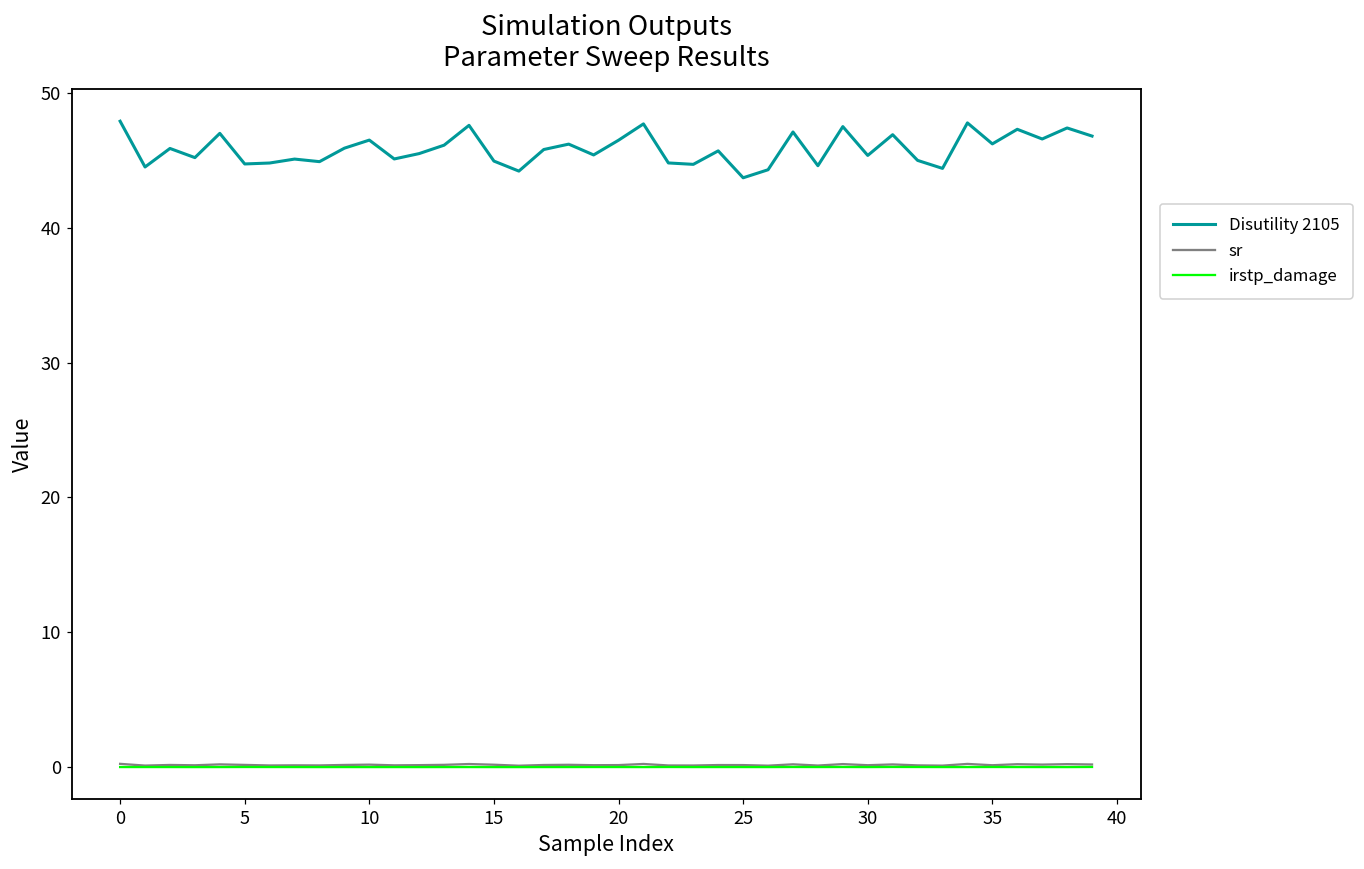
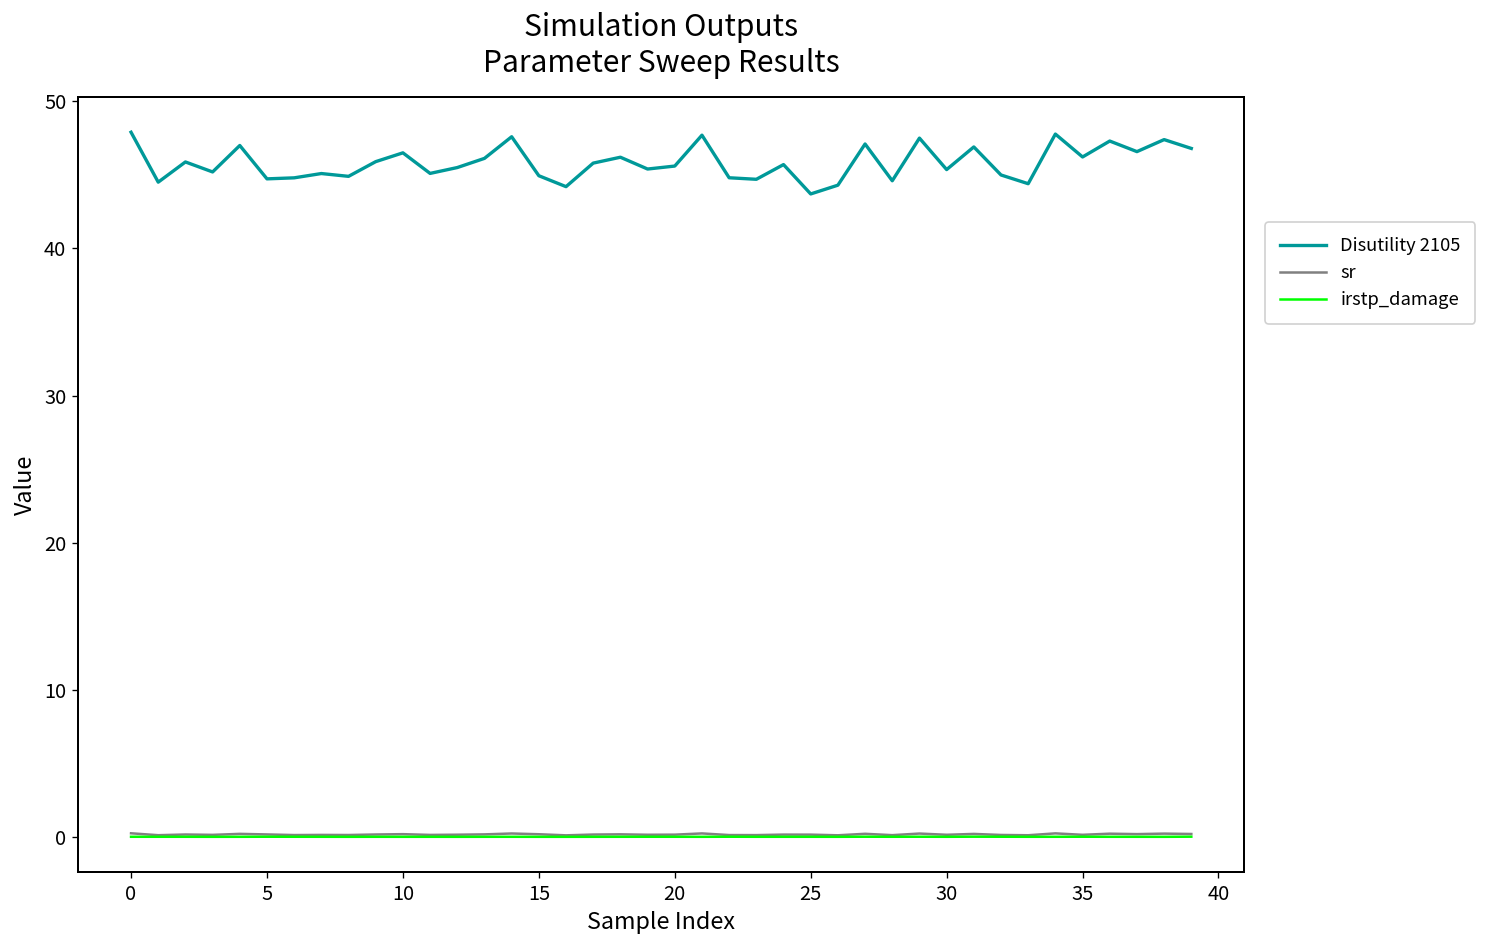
  {
    "Disutility 2105": {
      "0": 47.9,
      "5": 44.7,
      "10": 46.5,
      "15": 44.9,
-     "20": 46.5,
+     "20": 45.6,
      "25": 43.7,
      "30": 45.4,
      "35": 46.2
    },
    "sr": {
      "0": 0.2
    },
    "irstp_damage": {
      "0": 0.0
    }
  }
